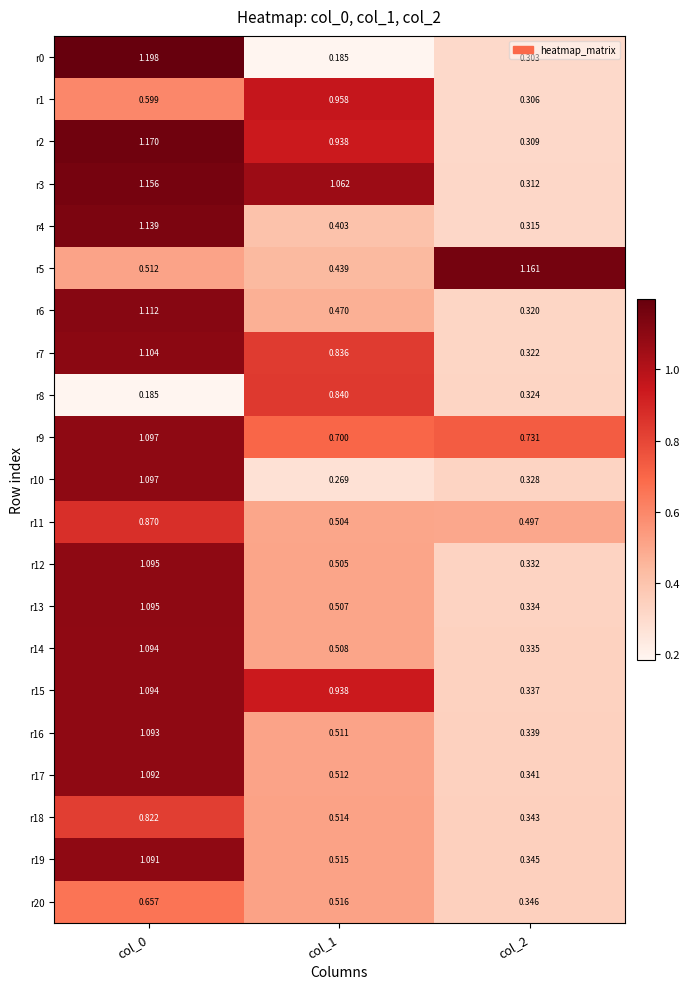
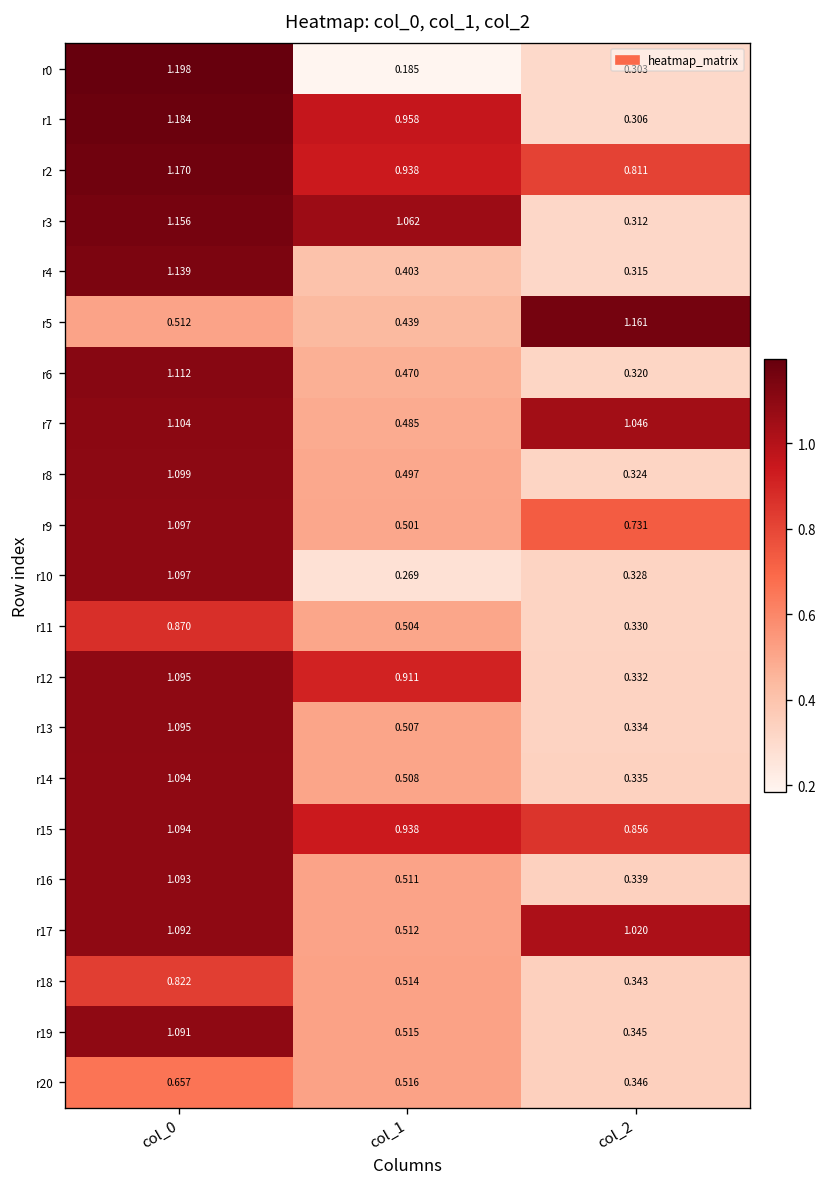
  {
    "r0": {
      "col_0": 1.198,
      "col_1": 0.185
    },
    "r1": {
-     "col_0": 0.599,
+     "col_0": 1.184,
      "col_1": 0.958,
      "col_2": 0.306
    },
    "r2": {
      "col_0": 1.170,
      "col_1": 0.938,
-     "col_2": 0.309
+     "col_2": 0.811
    },
    "r3": {
      "col_0": 1.156,
      "col_1": 1.062,
      "col_2": 0.312
    },
    "r4": {
      "col_0": 1.139,
      "col_1": 0.403,
      "col_2": 0.315
    },
    "r5": {
      "col_0": 0.512,
      "col_1": 0.439,
      "col_2": 1.161
    },
    "r6": {
      "col_0": 1.112,
      "col_1": 0.470,
      "col_2": 0.320
    },
    "r7": {
      "col_0": 1.104,
-     "col_1": 0.836,
-     "col_2": 0.322
+     "col_1": 0.485,
+     "col_2": 1.046
    },
    "r8": {
-     "col_0": 0.185,
-     "col_1": 0.840,
+     "col_0": 1.099,
+     "col_1": 0.497,
      "col_2": 0.324
    },
    "r9": {
      "col_0": 1.097,
-     "col_1": 0.700,
+     "col_1": 0.501,
      "col_2": 0.731
    },
    "r10": {
      "col_0": 1.097,
      "col_1": 0.269,
      "col_2": 0.328
    },
    "r11": {
      "col_0": 0.870,
      "col_1": 0.504,
-     "col_2": 0.497
+     "col_2": 0.330
    },
    "r12": {
      "col_0": 1.095,
-     "col_1": 0.505,
+     "col_1": 0.911,
      "col_2": 0.332
    },
    "r13": {
      "col_0": 1.095,
      "col_1": 0.507,
      "col_2": 0.334
    },
    "r14": {
      "col_0": 1.094,
      "col_1": 0.508,
      "col_2": 0.335
    },
    "r15": {
      "col_0": 1.094,
      "col_1": 0.938,
-     "col_2": 0.337
+     "col_2": 0.856
    },
    "r16": {
      "col_0": 1.093,
      "col_1": 0.511,
      "col_2": 0.339
    },
    "r17": {
      "col_0": 1.092,
      "col_1": 0.512,
-     "col_2": 0.341
+     "col_2": 1.020
    },
    "r18": {
      "col_0": 0.822,
      "col_1": 0.514,
      "col_2": 0.343
    },
    "r19": {
      "col_0": 1.091,
      "col_1": 0.515,
      "col_2": 0.345
    },
    "r20": {
      "col_0": 0.657,
      "col_1": 0.516,
      "col_2": 0.346
    }
  }
